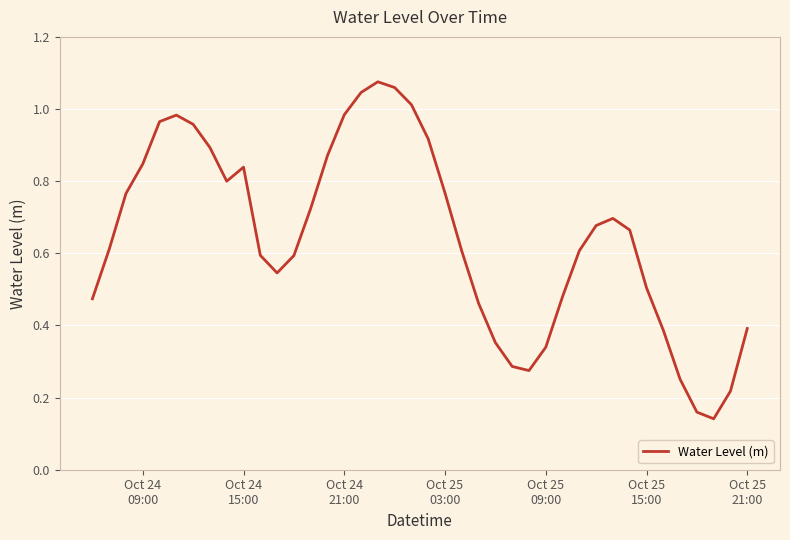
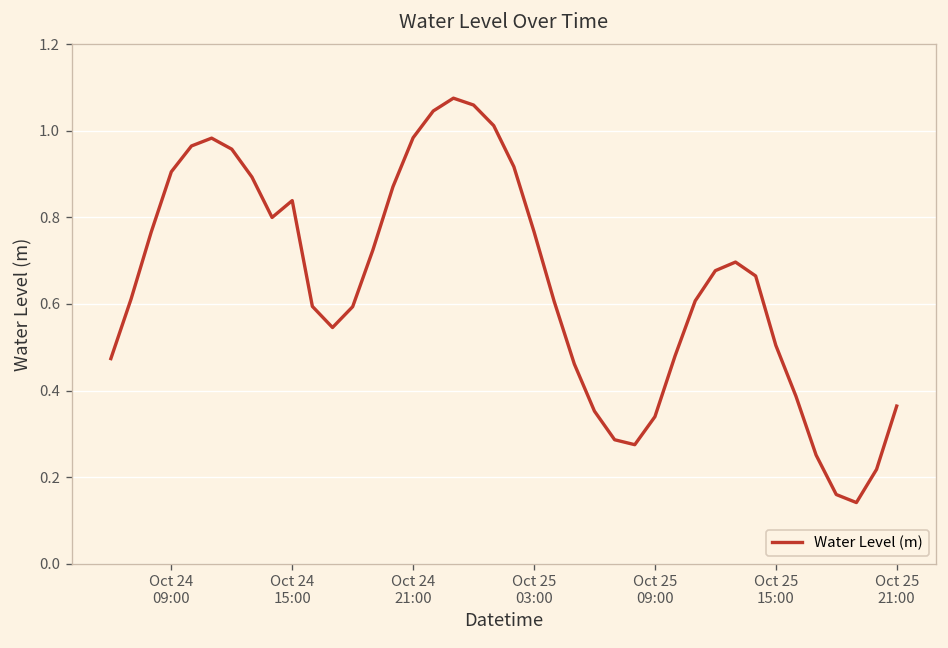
  {
-   "Oct 24 09:00": 0.85,
+   "Oct 24 09:00": 0.91,
    "Oct 24 15:00": 0.84,
    "Oct 24 21:00": 0.98,
    "Oct 25 03:00": 0.77,
    "Oct 25 09:00": 0.34,
    "Oct 25 15:00": 0.50,
-   "Oct 25 21:00": 0.39
+   "Oct 25 21:00": 0.36
  }
